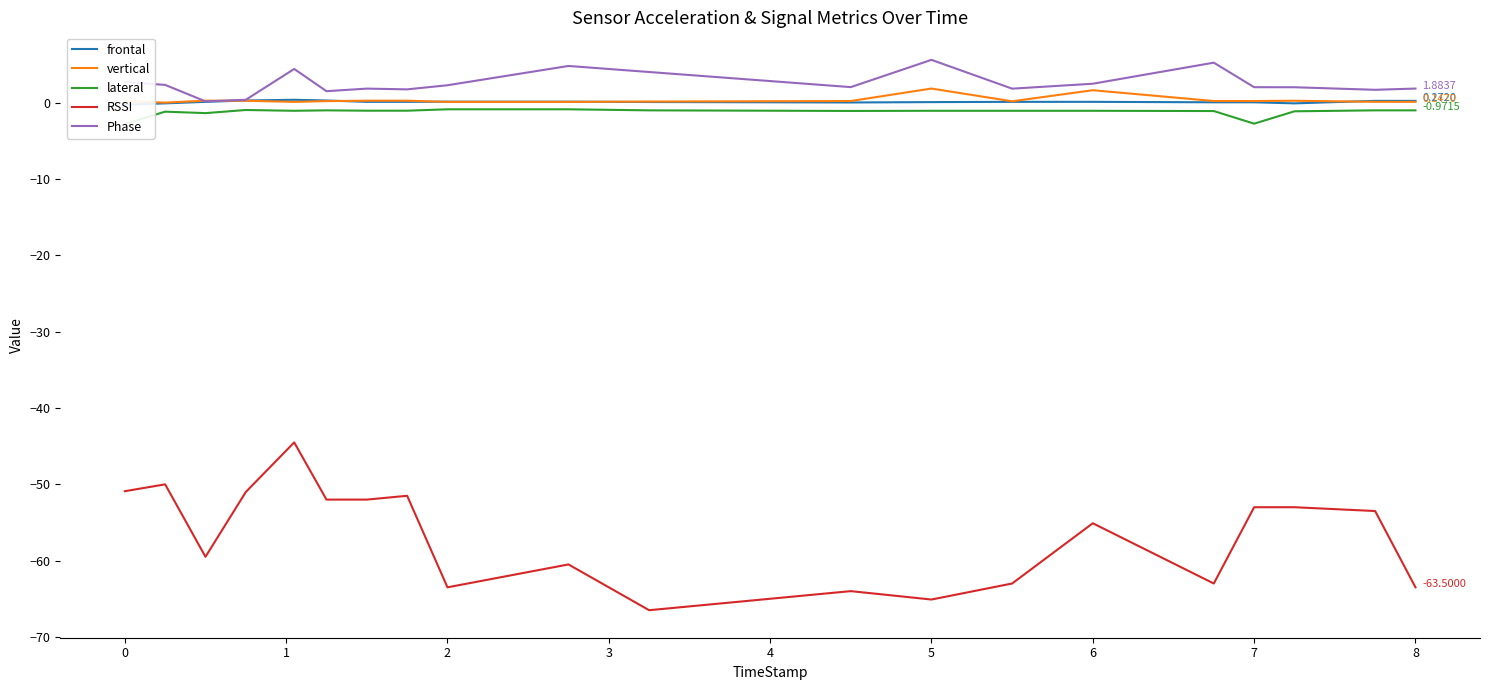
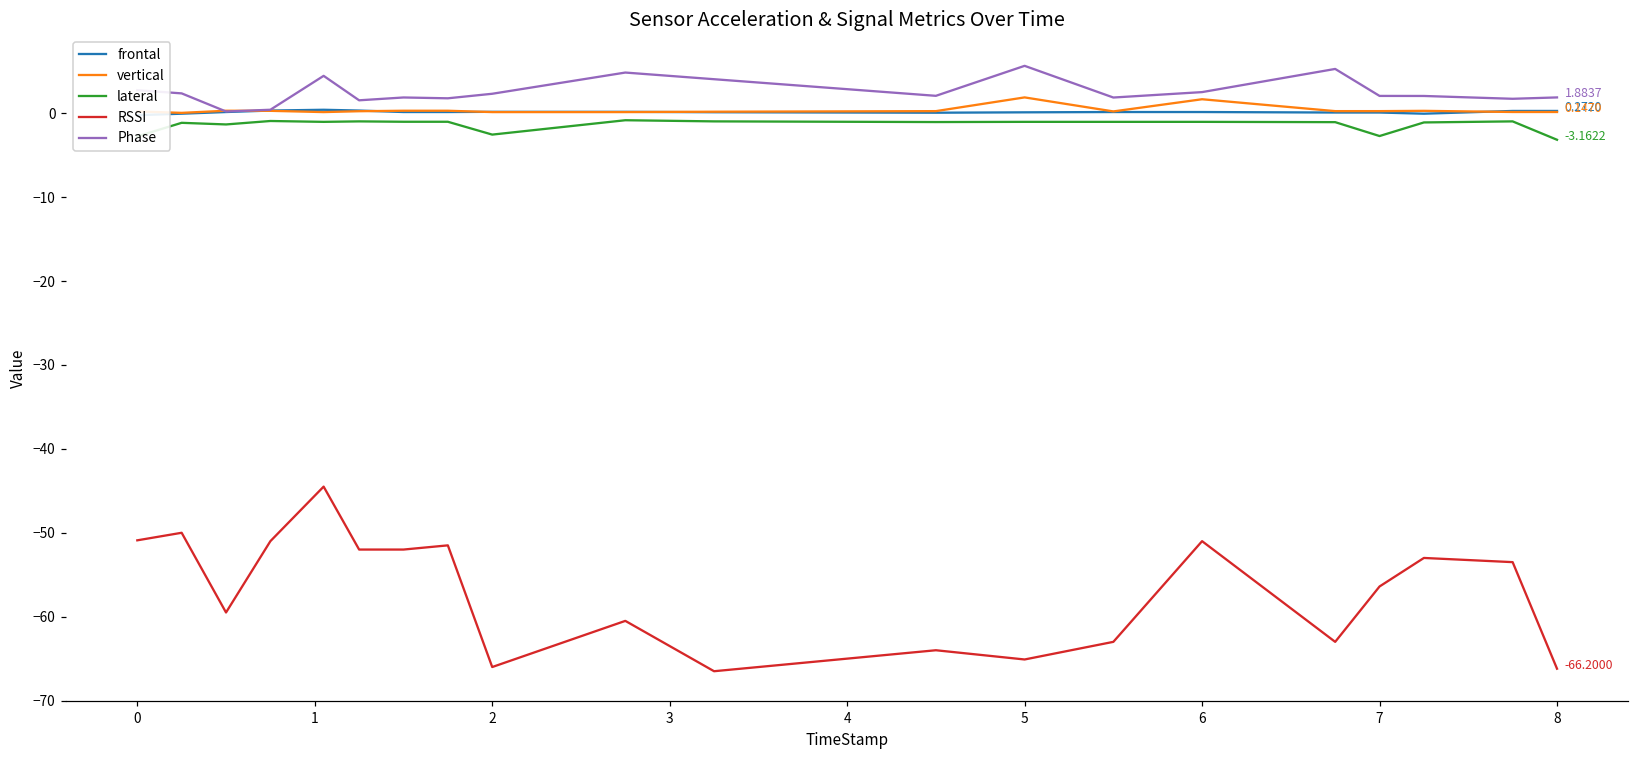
  {
    "frontal": {
      "5": 0,
      "6": 0
    },
    "vertical": {
      "5": 2,
      "6": 2
    },
    "lateral": {
-     "2": -1,
-     "8": -0.9715
+     "2": -3,
+     "8": -3.1622
    },
    "RSSI": {
-     "2": -64,
-     "6": -55,
-     "7": -53,
-     "8": -63.5000
+     "2": -66,
+     "6": -51,
+     "7": -56,
+     "8": -66.2000
    },
    "Phase": {
      "8": 1.8837
    }
  }
